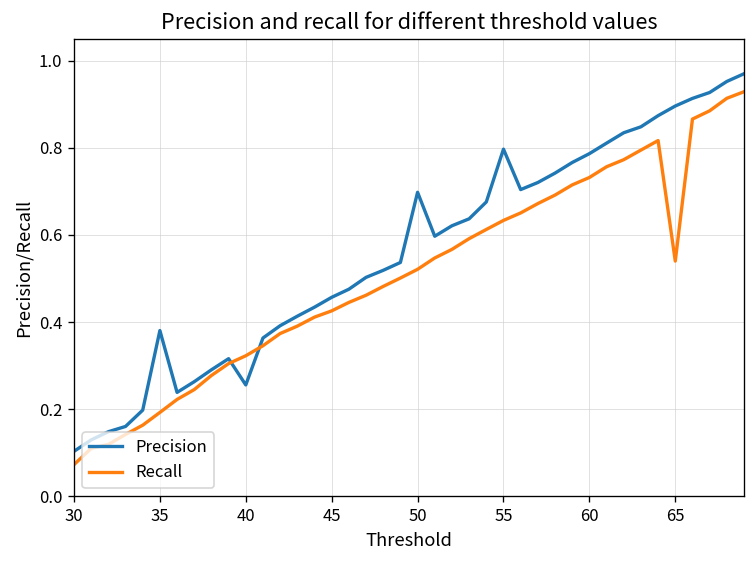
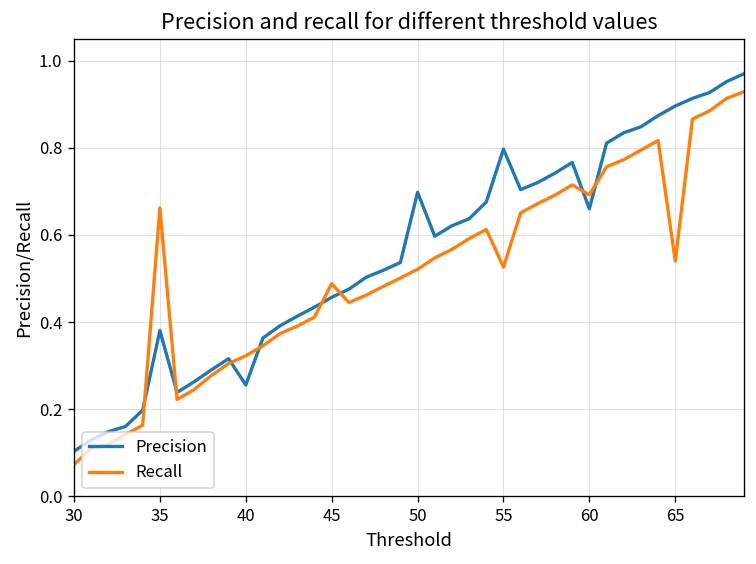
  {
    "Precision": {
      "30": 0.10,
      "35": 0.38,
      "40": 0.26,
      "45": 0.46,
      "50": 0.70,
      "55": 0.80,
-     "60": 0.79,
+     "60": 0.66,
      "65": 0.90
    },
    "Recall": {
      "30": 0.07,
-     "35": 0.19,
+     "35": 0.66,
      "40": 0.32,
-     "45": 0.43,
+     "45": 0.49,
      "50": 0.52,
-     "55": 0.63,
-     "60": 0.73,
+     "55": 0.53,
+     "60": 0.69,
      "65": 0.54
    }
  }
